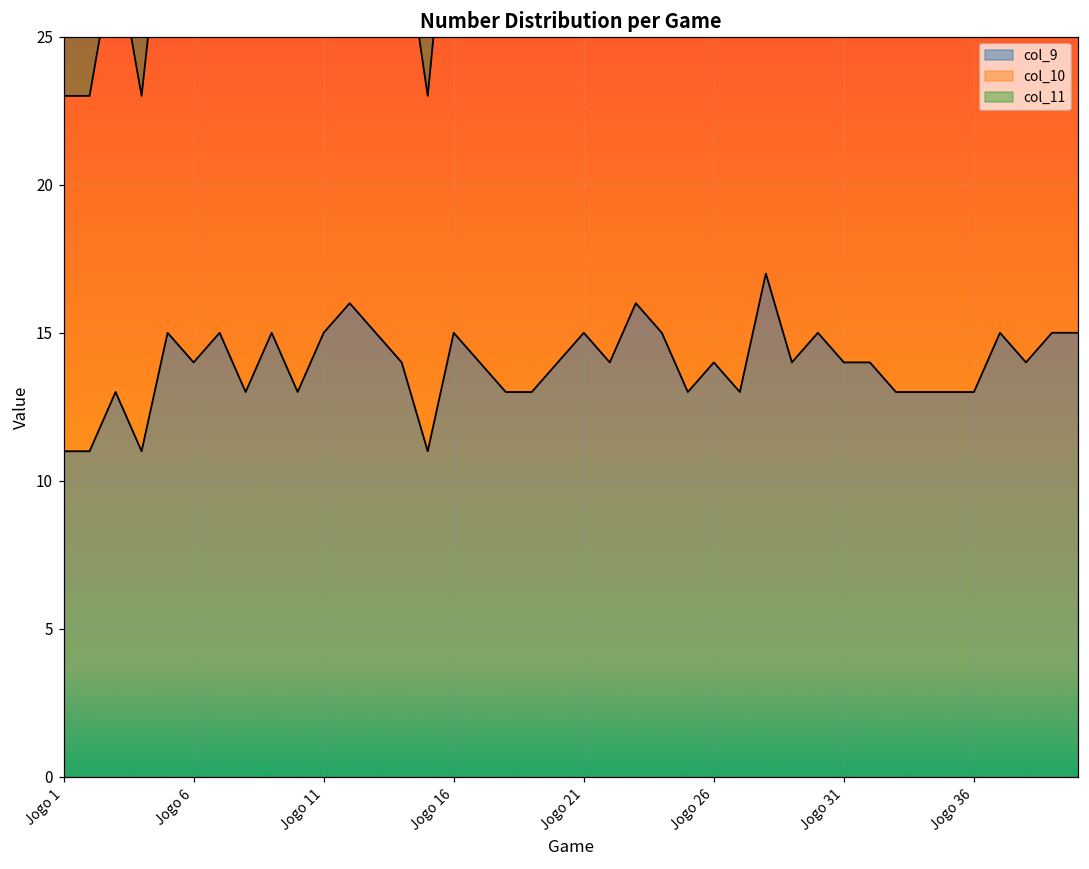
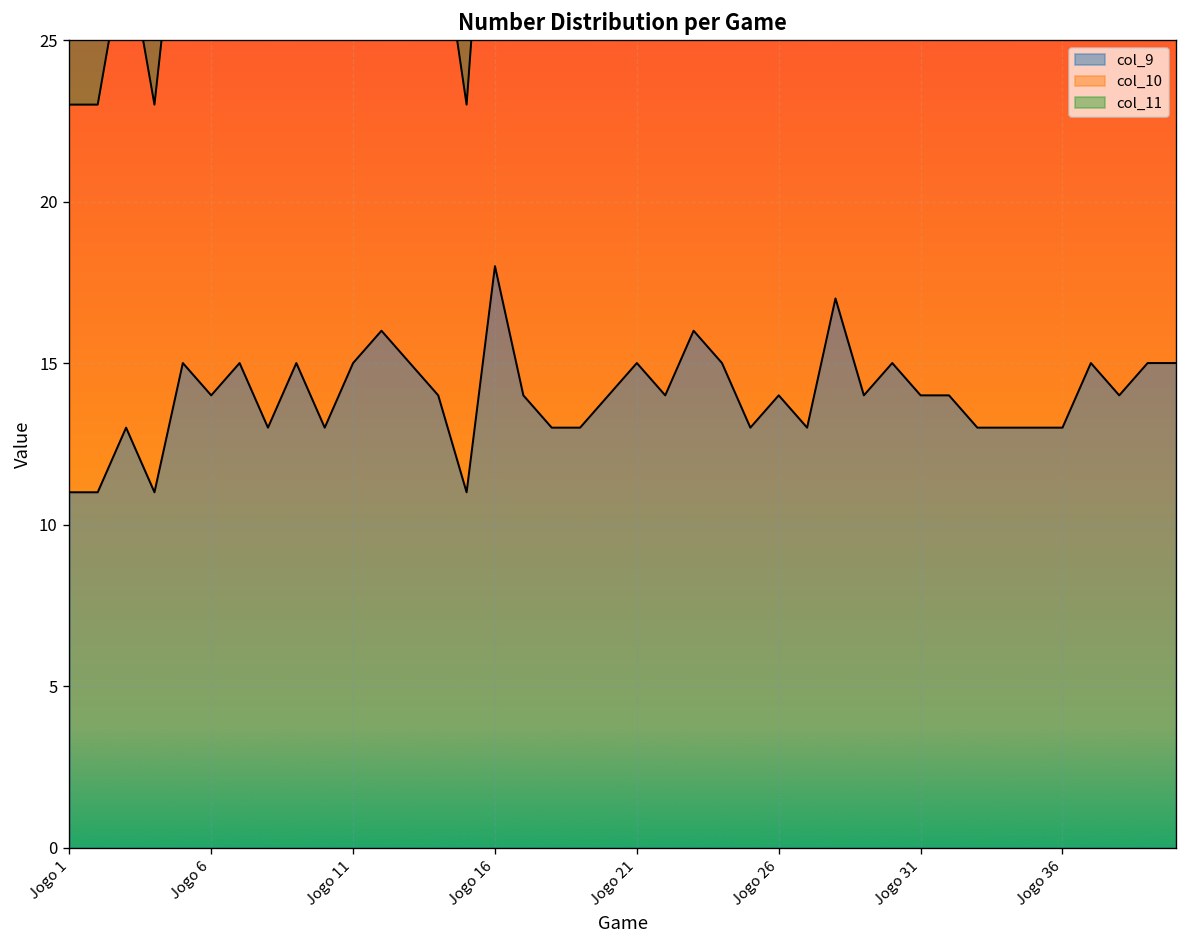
  {
    "col_9": {
      "Jogo 1": 11,
      "Jogo 6": 14,
      "Jogo 11": 15,
-     "Jogo 16": 15,
+     "Jogo 16": 18,
      "Jogo 21": 15,
      "Jogo 26": 14,
      "Jogo 31": 14,
      "Jogo 36": 13
    },
    "col_10": {
      "Jogo 1": 12
    }
  }
